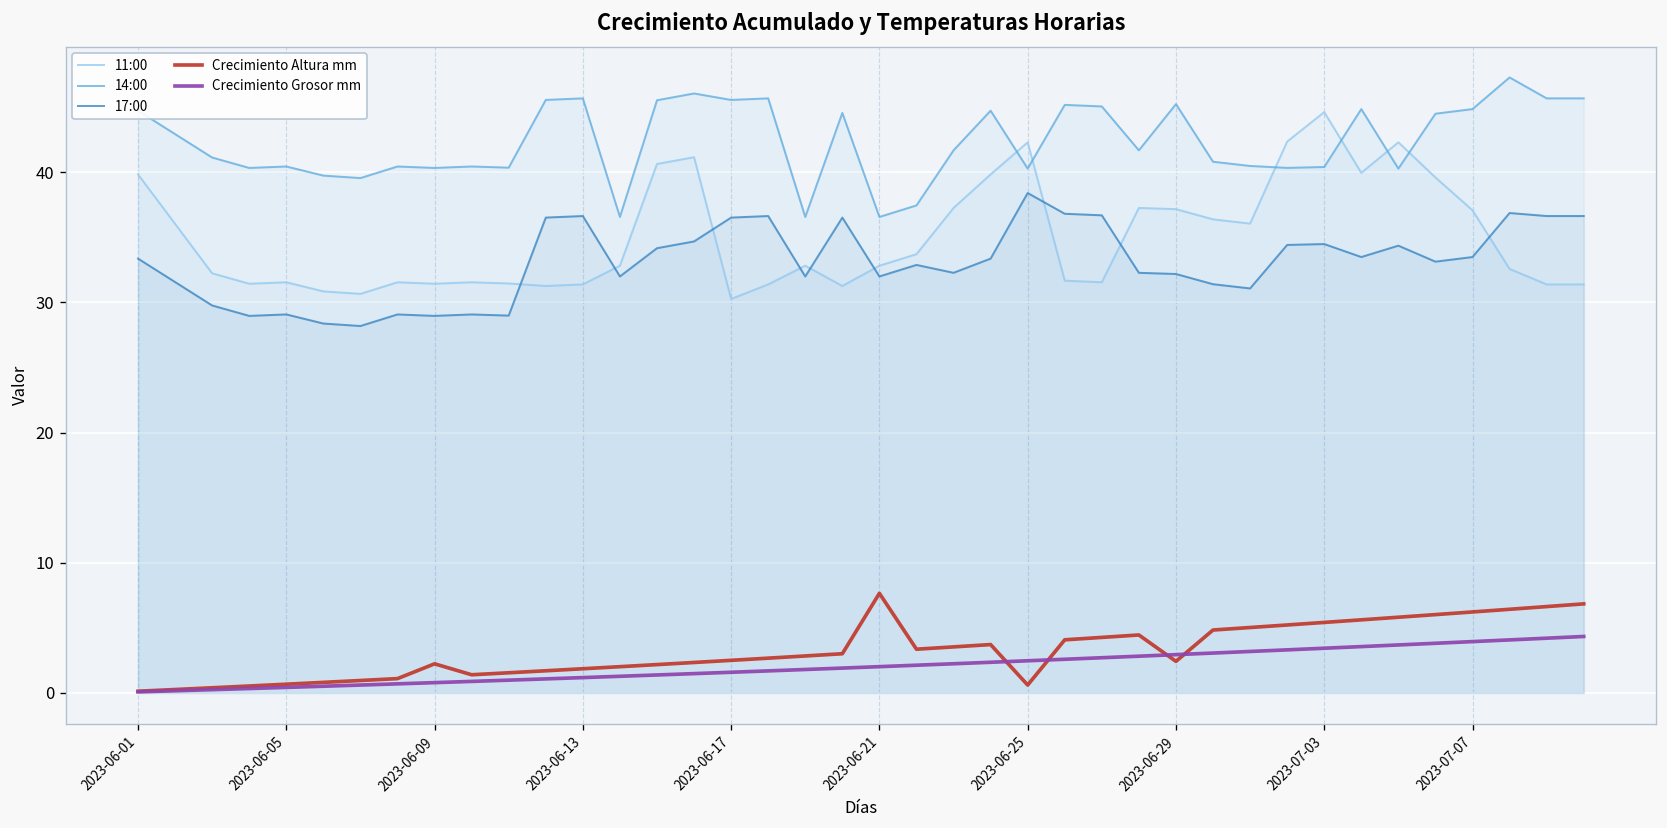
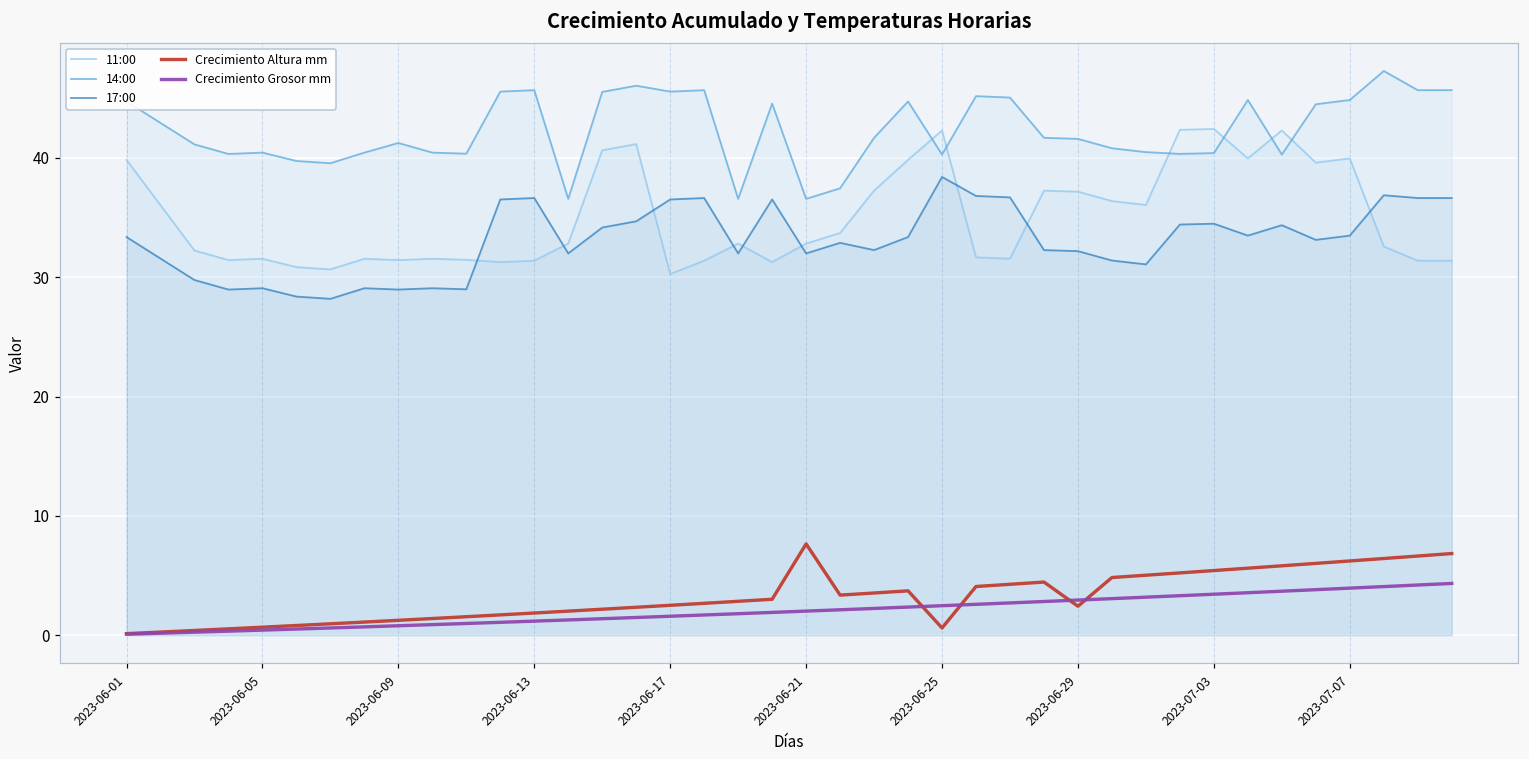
  {
    "11:00": {
      "2023-06-01": 39.8,
      "2023-06-05": 31.5,
      "2023-06-09": 31.4,
      "2023-06-13": 31.4,
      "2023-06-17": 30.3,
      "2023-06-21": 32.8,
      "2023-06-25": 42.3,
      "2023-06-29": 37.2,
-     "2023-07-03": 44.6,
-     "2023-07-07": 37.1
+     "2023-07-03": 42.4,
+     "2023-07-07": 40.0
    },
    "14:00": {
      "2023-06-05": 40.4,
-     "2023-06-09": 40.3,
+     "2023-06-09": 41.3,
      "2023-06-13": 45.7,
      "2023-06-17": 45.6,
      "2023-06-21": 36.6,
      "2023-06-25": 40.3,
-     "2023-06-29": 45.2,
+     "2023-06-29": 41.6,
      "2023-07-03": 40.4,
      "2023-07-07": 44.9
    },
    "17:00": {
      "2023-06-01": 33.4,
      "2023-06-05": 29.1,
      "2023-06-09": 29.0,
      "2023-06-13": 36.6,
      "2023-06-17": 36.5,
      "2023-06-21": 32.0,
      "2023-06-25": 38.4,
      "2023-06-29": 32.2,
      "2023-07-03": 34.5,
      "2023-07-07": 33.5
    },
    "Crecimiento Altura mm": {
      "2023-06-05": 0.7,
-     "2023-06-09": 2.2,
+     "2023-06-09": 1.2,
      "2023-06-13": 1.9,
      "2023-06-17": 2.5,
      "2023-06-21": 7.7,
      "2023-06-25": 0.6,
      "2023-06-29": 2.4,
      "2023-07-03": 5.4,
      "2023-07-07": 6.2
    },
    "Crecimiento Grosor mm": {
      "2023-06-05": 0.4,
      "2023-06-09": 0.8,
      "2023-06-13": 1.2,
      "2023-06-17": 1.6,
      "2023-06-21": 2.0,
      "2023-06-25": 2.5,
      "2023-06-29": 2.9,
      "2023-07-03": 3.4,
      "2023-07-07": 3.9
    }
  }
